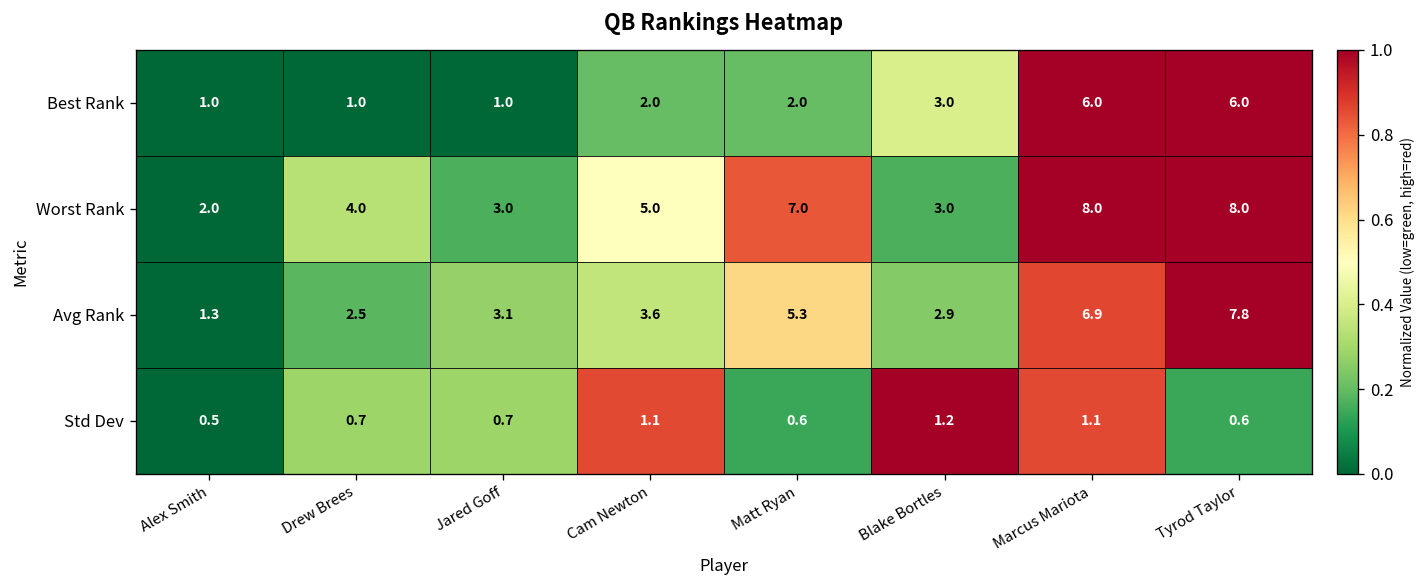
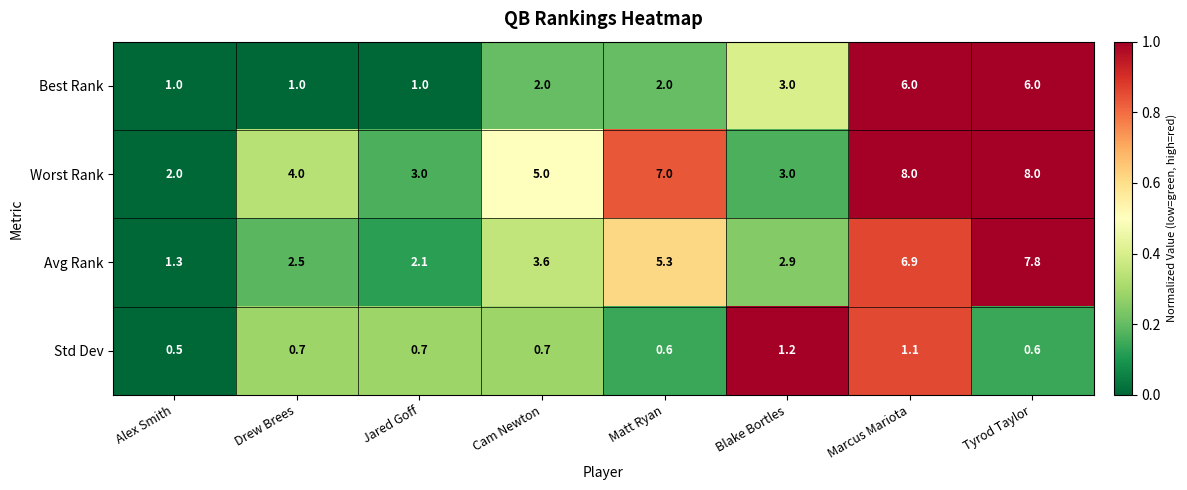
  {
    "Best Rank": {
      "Alex Smith": 1.0,
      "Drew Brees": 1.0,
      "Jared Goff": 1.0,
      "Cam Newton": 2.0,
      "Matt Ryan": 2.0,
      "Blake Bortles": 3.0,
      "Marcus Mariota": 6.0,
      "Tyrod Taylor": 6.0
    },
    "Worst Rank": {
      "Alex Smith": 2.0,
      "Drew Brees": 4.0,
      "Jared Goff": 3.0,
      "Cam Newton": 5.0,
      "Matt Ryan": 7.0,
      "Blake Bortles": 3.0,
      "Marcus Mariota": 8.0,
      "Tyrod Taylor": 8.0
    },
    "Avg Rank": {
      "Alex Smith": 1.3,
      "Drew Brees": 2.5,
-     "Jared Goff": 3.1,
+     "Jared Goff": 2.1,
      "Cam Newton": 3.6,
      "Matt Ryan": 5.3,
      "Blake Bortles": 2.9,
      "Marcus Mariota": 6.9,
      "Tyrod Taylor": 7.8
    },
    "Std Dev": {
      "Alex Smith": 0.5,
      "Drew Brees": 0.7,
      "Jared Goff": 0.7,
-     "Cam Newton": 1.1,
+     "Cam Newton": 0.7,
      "Matt Ryan": 0.6,
      "Blake Bortles": 1.2,
      "Marcus Mariota": 1.1,
      "Tyrod Taylor": 0.6
    }
  }
